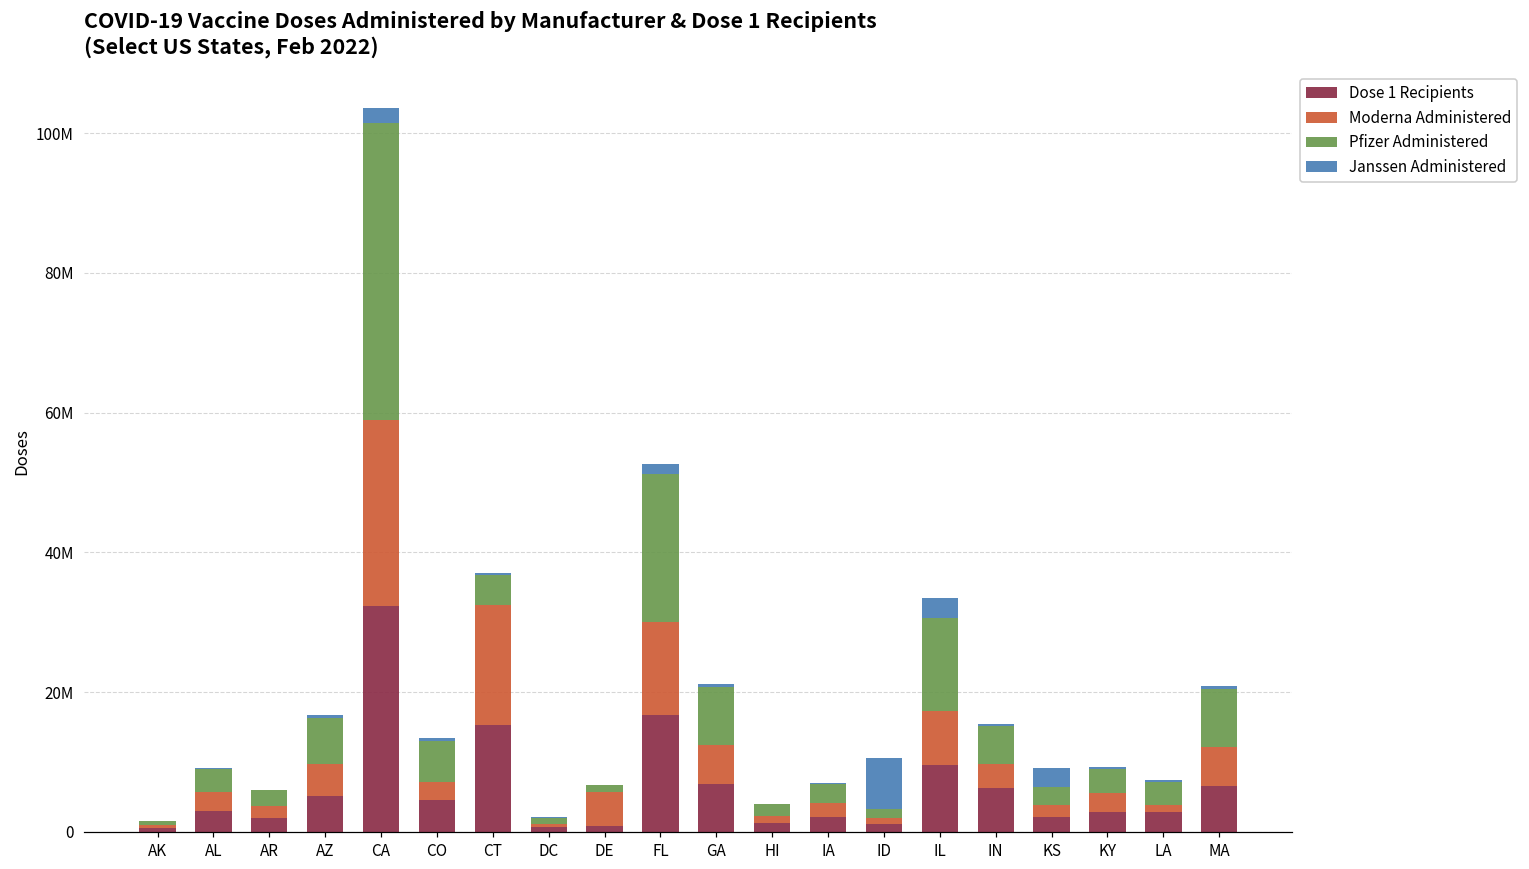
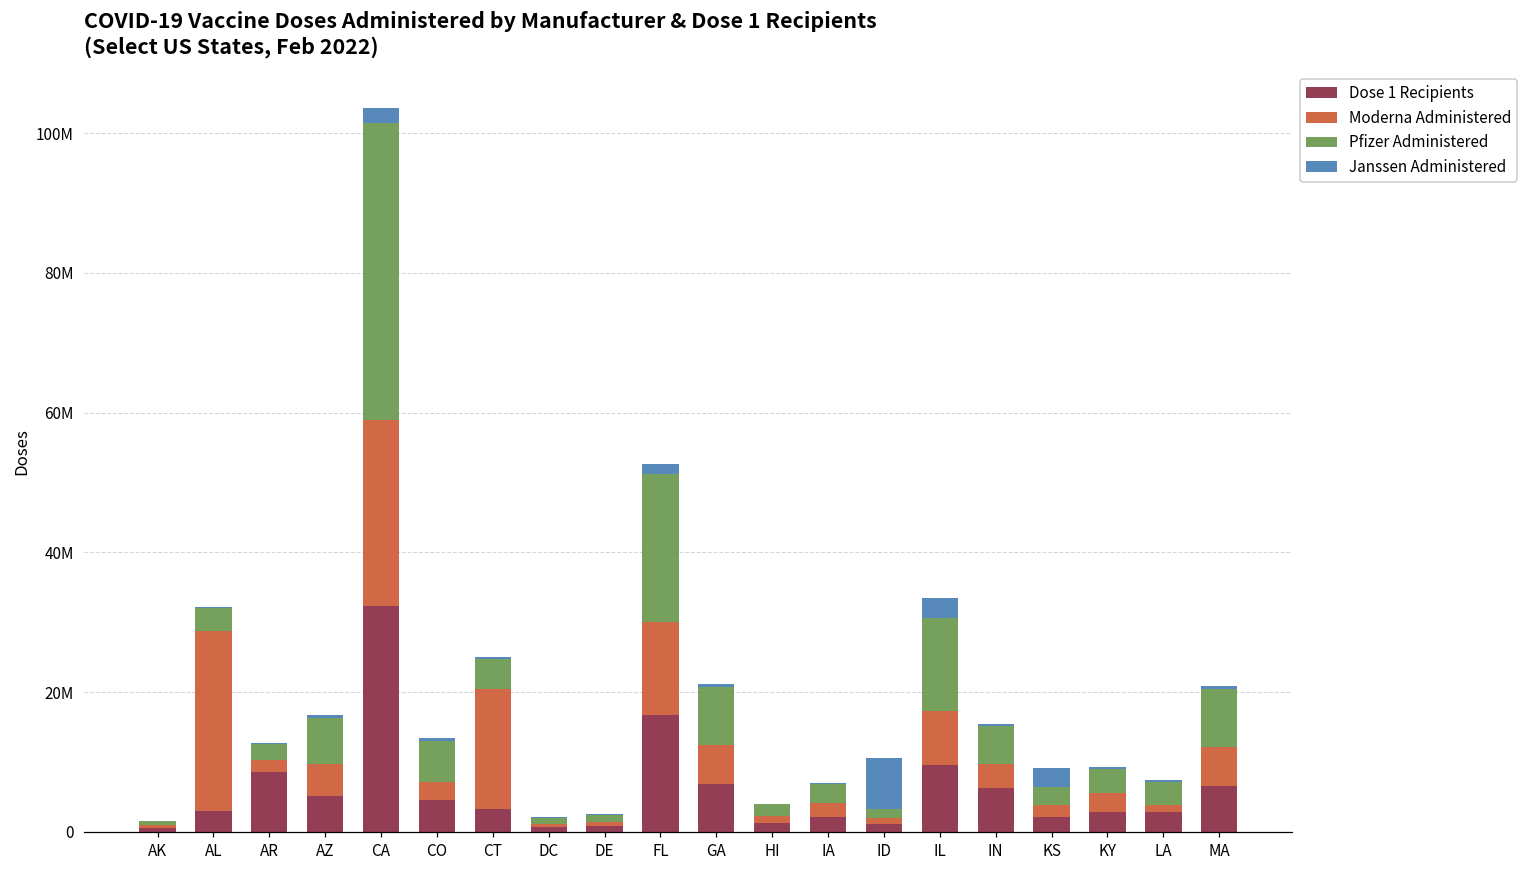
  {
    "Dose 1 Recipients": {
      "AK": 1000000,
      "AL": 3000000,
-     "AR": 2000000,
+     "AR": 9000000,
      "AZ": 5000000,
      "CA": 32000000,
      "CO": 5000000,
-     "CT": 15000000,
+     "CT": 3000000,
      "DC": 1000000,
      "DE": 1000000,
      "FL": 17000000,
      "GA": 7000000,
      "HI": 1000000,
      "IA": 2000000,
      "ID": 1000000,
      "IL": 10000000,
      "IN": 6000000,
      "KS": 2000000,
      "KY": 3000000,
      "LA": 3000000,
      "MA": 7000000
    },
    "Moderna Administered": {
      "AK": 0,
-     "AL": 3000000,
+     "AL": 26000000,
      "AR": 2000000,
      "AZ": 5000000,
      "CA": 27000000,
      "CO": 3000000,
      "CT": 17000000,
      "DC": 1000000,
-     "DE": 5000000,
+     "DE": 1000000,
      "FL": 13000000,
      "GA": 6000000,
      "HI": 1000000,
      "IA": 2000000,
      "ID": 1000000,
      "IL": 8000000,
      "IN": 3000000,
      "KS": 2000000,
      "KY": 3000000,
      "LA": 1000000,
      "MA": 6000000
    },
    "Pfizer Administered": {
      "AK": 1000000,
      "AL": 3000000,
      "AR": 2000000,
      "AZ": 7000000,
      "CA": 42000000,
      "CO": 6000000,
      "CT": 4000000,
      "DC": 1000000,
      "DE": 1000000,
      "FL": 21000000,
      "GA": 8000000,
      "HI": 2000000,
      "IA": 3000000,
      "ID": 1000000,
      "IL": 13000000,
      "IN": 6000000,
      "KS": 3000000,
      "KY": 3000000,
      "LA": 3000000,
      "MA": 8000000
    },
    "Janssen Administered": {
      "CA": 2000000,
      "FL": 1000000,
      "ID": 7000000,
      "IL": 3000000,
      "KS": 3000000,
      "MA": 0
    }
  }
